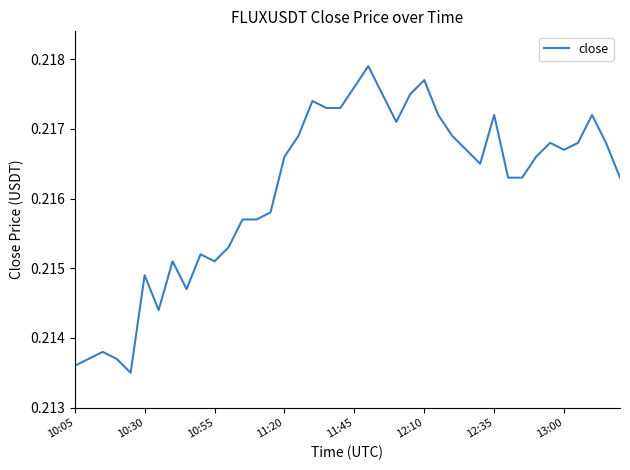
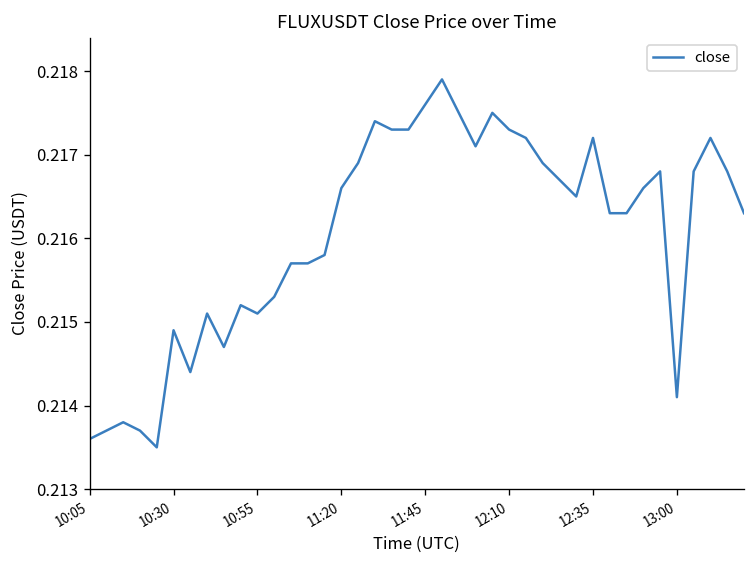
  {
    "10:05": 0.2136,
    "10:30": 0.2149,
    "10:55": 0.2151,
    "11:20": 0.2166,
    "11:45": 0.2176,
-   "12:10": 0.2177,
+   "12:10": 0.2173,
    "12:35": 0.2172,
-   "13:00": 0.2167
+   "13:00": 0.2141
  }
